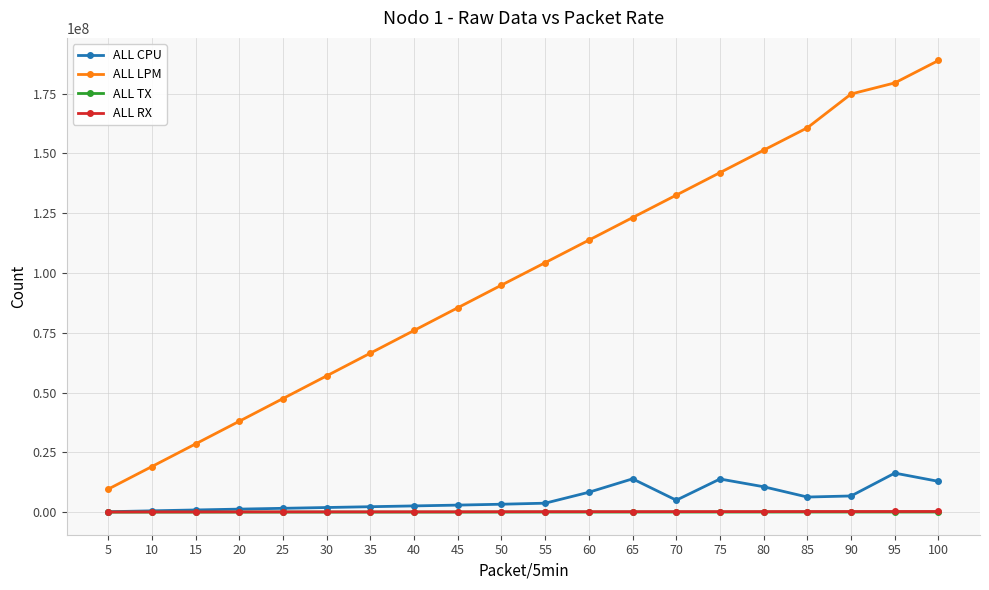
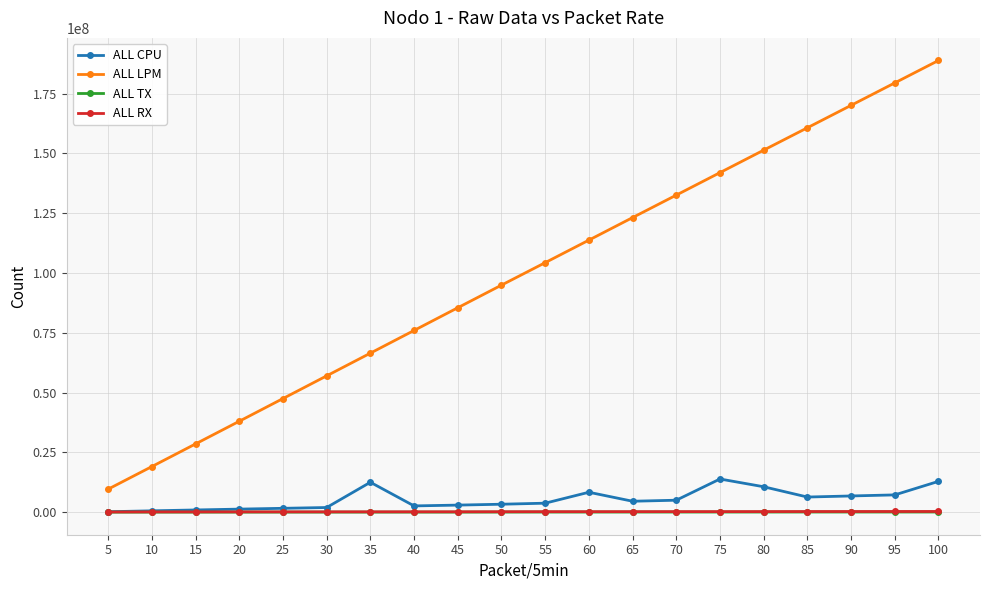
  {
    "ALL CPU": {
      "20": 1000000,
      "25": 2000000,
      "30": 2000000,
-     "35": 2000000,
+     "35": 13000000,
      "40": 3000000,
      "45": 3000000,
      "50": 3000000,
      "55": 4000000,
      "60": 8000000,
-     "65": 14000000,
+     "65": 5000000,
      "70": 5000000,
      "75": 14000000,
      "80": 11000000,
      "85": 6000000,
      "90": 7000000,
-     "95": 16000000,
+     "95": 7000000,
      "100": 13000000
    },
    "ALL LPM": {
      "5": 10000000,
      "10": 19000000,
      "15": 29000000,
      "20": 38000000,
      "25": 48000000,
      "30": 57000000,
      "35": 67000000,
      "40": 76000000,
      "45": 85000000,
      "50": 95000000,
      "55": 104000000,
      "60": 114000000,
      "65": 123000000,
      "70": 133000000,
      "75": 142000000,
      "80": 151000000,
      "85": 161000000,
-     "90": 175000000,
+     "90": 170000000,
      "95": 180000000,
      "100": 189000000
    },
    "ALL RX": {
      "20": 0,
      "25": 0,
      "30": 0,
      "35": 0,
      "40": 0,
      "45": 0,
      "50": 0,
      "55": 0,
      "60": 0,
      "65": 0,
      "70": 0,
      "75": 0,
      "80": 0,
      "85": 0,
      "90": 0,
      "95": 0,
      "100": 0
    }
  }
